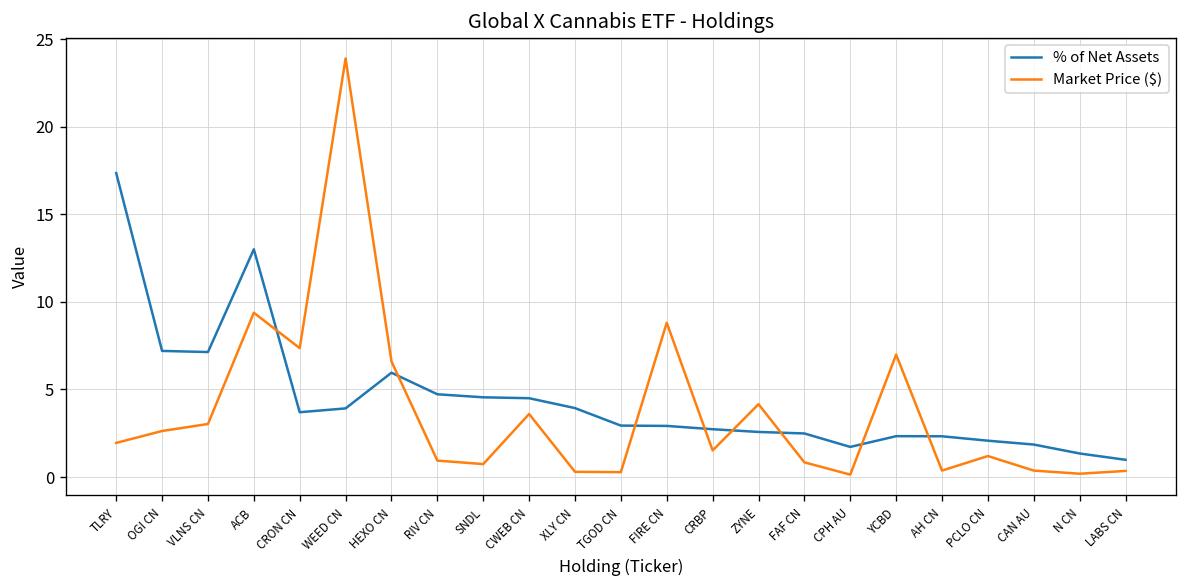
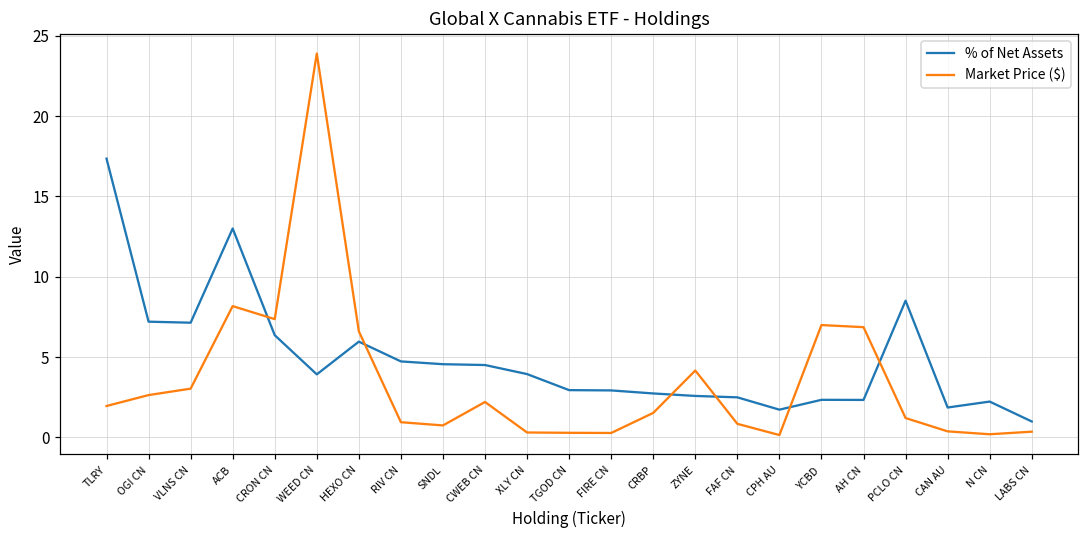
  {
    "% of Net Assets": {
      "TLRY": 17.4,
      "OGI CN": 7.2,
      "VLNS CN": 7.1,
      "ACB": 13.0,
-     "CRON CN": 3.7,
+     "CRON CN": 6.4,
      "WEED CN": 3.9,
      "HEXO CN": 6.0,
      "RIV CN": 4.7,
      "SNDL": 4.6,
      "CWEB CN": 4.5,
      "XLY CN": 3.9,
      "TGOD CN": 2.9,
      "FIRE CN": 2.9,
      "CRBP": 2.7,
      "ZYNE": 2.6,
      "FAF CN": 2.5,
      "CPH AU": 1.7,
      "YCBD": 2.3,
      "AH CN": 2.3,
-     "PCLO CN": 2.1,
+     "PCLO CN": 8.5,
      "CAN AU": 1.9,
-     "N CN": 1.3,
+     "N CN": 2.2,
      "LABS CN": 1.0
    },
    "Market Price ($)": {
      "TLRY": 2.0,
      "OGI CN": 2.6,
      "VLNS CN": 3.0,
-     "ACB": 9.4,
+     "ACB": 8.2,
      "CRON CN": 7.4,
      "WEED CN": 23.9,
      "HEXO CN": 6.6,
      "RIV CN": 0.9,
      "SNDL": 0.7,
-     "CWEB CN": 3.6,
+     "CWEB CN": 2.2,
      "XLY CN": 0.3,
      "TGOD CN": 0.3,
-     "FIRE CN": 8.8,
+     "FIRE CN": 0.3,
      "CRBP": 1.5,
      "ZYNE": 4.2,
      "FAF CN": 0.8,
      "CPH AU": 0.1,
      "YCBD": 7.0,
-     "AH CN": 0.4,
+     "AH CN": 6.9,
      "PCLO CN": 1.2,
      "CAN AU": 0.4,
      "N CN": 0.2,
      "LABS CN": 0.4
    }
  }
